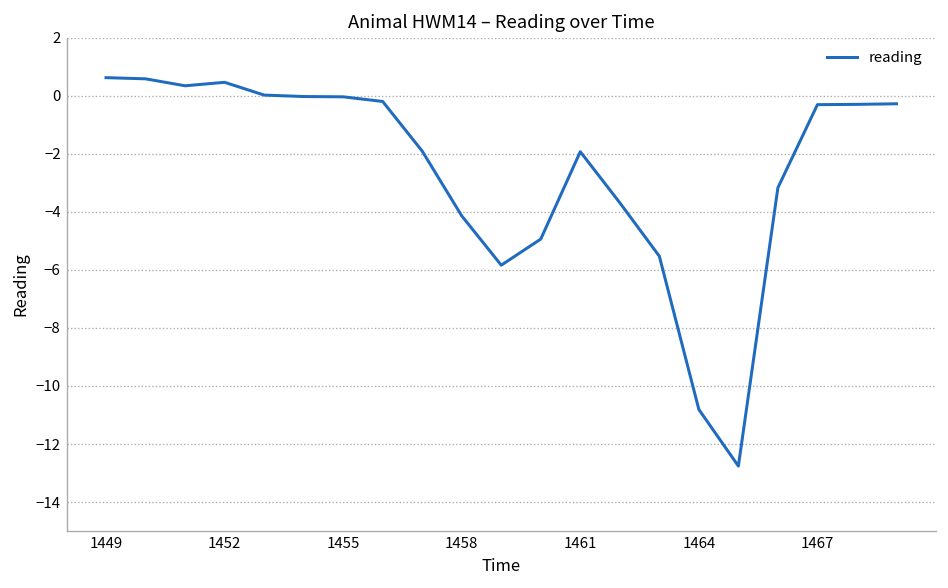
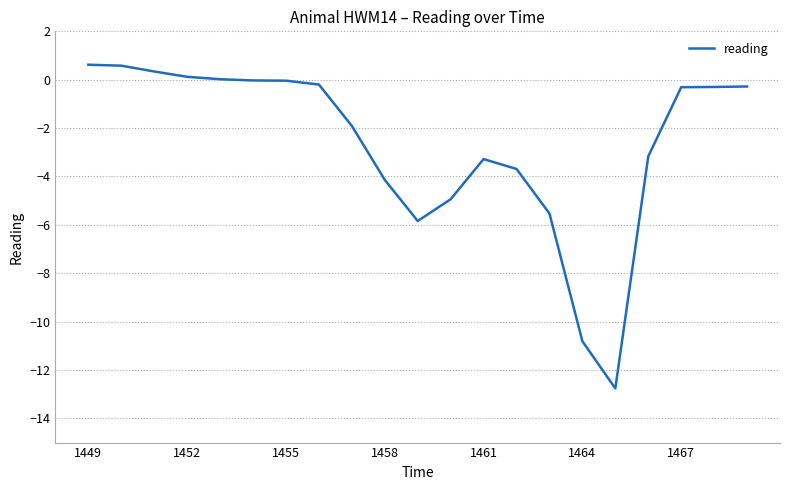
  {
    "1449": 0.6,
-   "1452": 0.5,
+   "1452": 0.1,
    "1455": 0.0,
    "1458": -4.1,
-   "1461": -1.9,
+   "1461": -3.3,
    "1464": -10.8,
    "1467": -0.3
  }
